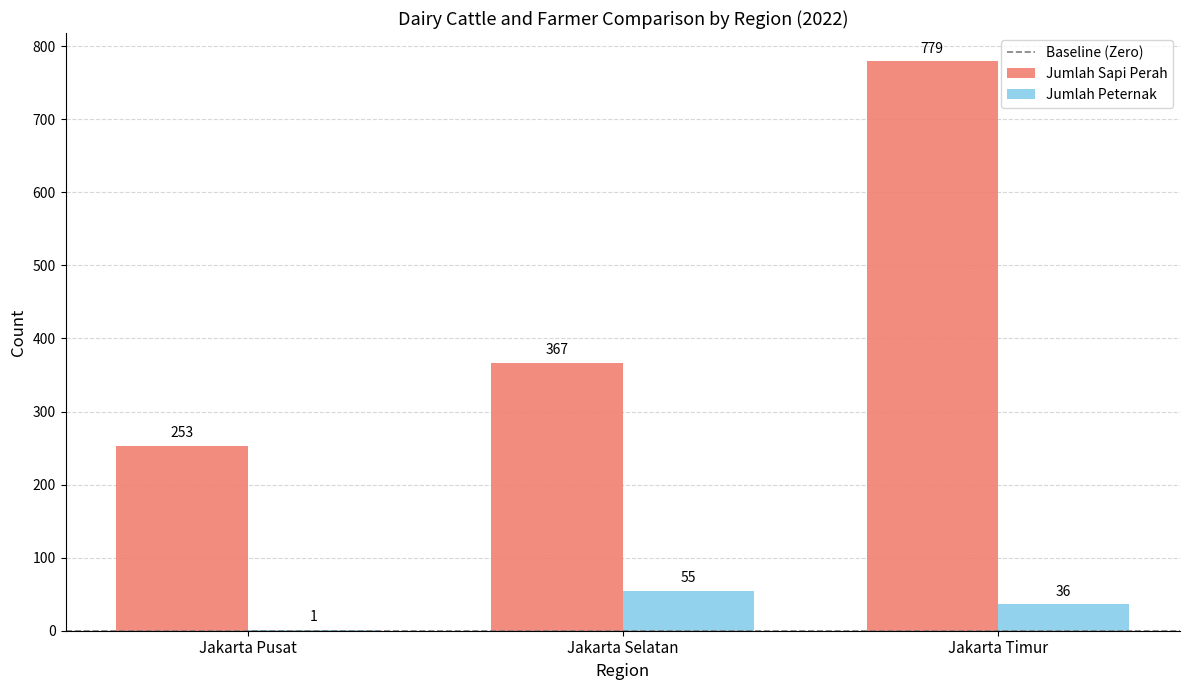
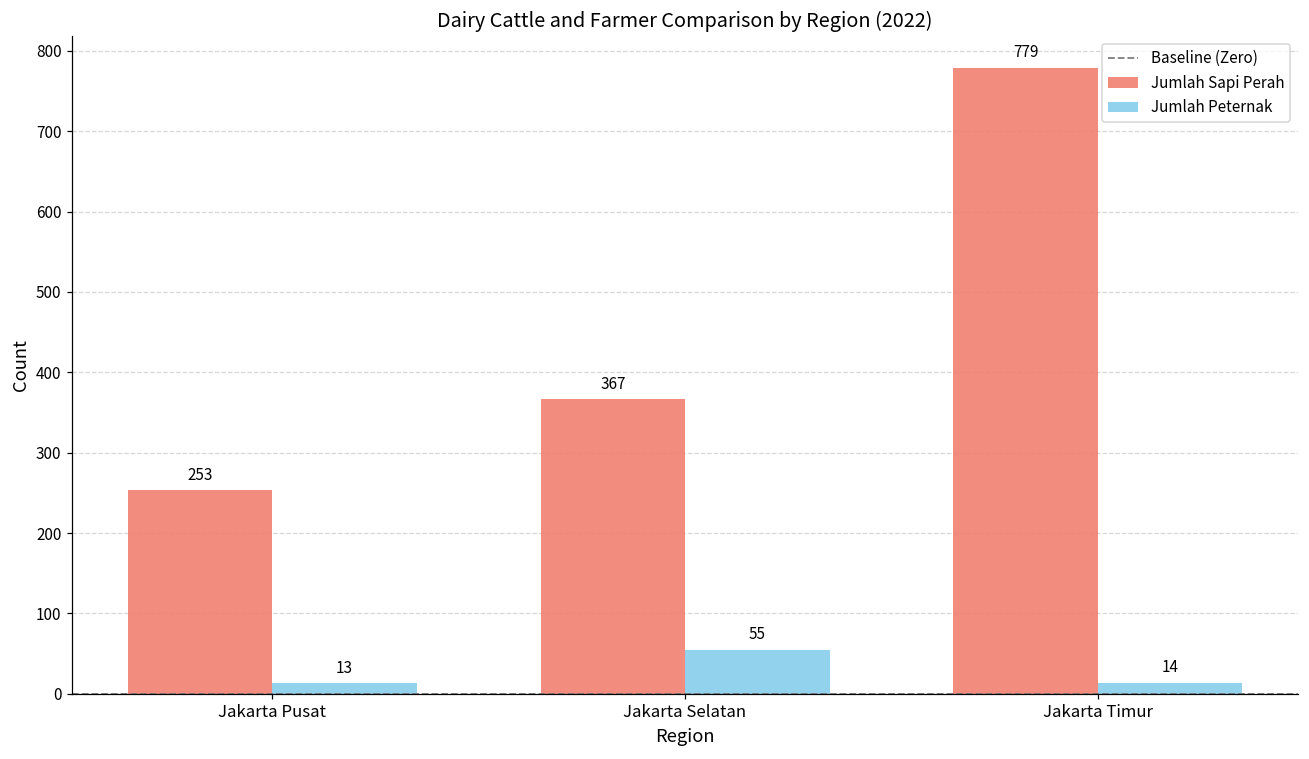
  {
    "Jumlah Sapi Perah": {
      "Jakarta Pusat": 253,
      "Jakarta Selatan": 367,
      "Jakarta Timur": 779
    },
    "Jumlah Peternak": {
-     "Jakarta Pusat": 1,
+     "Jakarta Pusat": 13,
      "Jakarta Selatan": 55,
-     "Jakarta Timur": 36
+     "Jakarta Timur": 14
    }
  }
